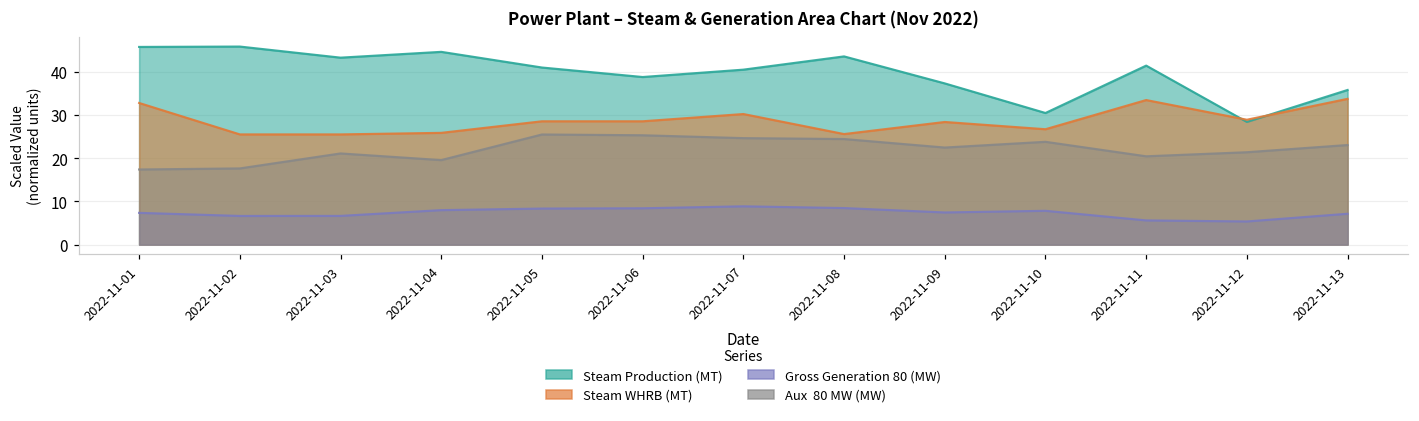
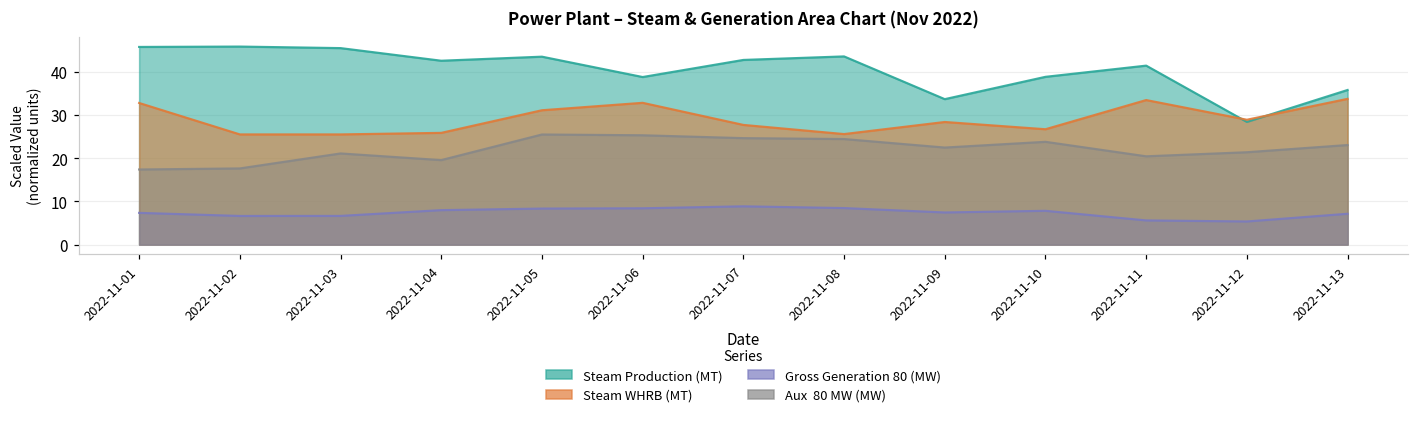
  {
    "Steam Production (MT)": {
      "2022-11-01": 46,
      "2022-11-02": 46,
-     "2022-11-03": 43,
-     "2022-11-04": 45,
-     "2022-11-05": 41,
+     "2022-11-03": 46,
+     "2022-11-04": 43,
+     "2022-11-05": 44,
      "2022-11-06": 39,
-     "2022-11-07": 41,
+     "2022-11-07": 43,
      "2022-11-08": 44,
-     "2022-11-09": 37,
-     "2022-11-10": 30,
+     "2022-11-09": 34,
+     "2022-11-10": 39,
      "2022-11-11": 41,
      "2022-11-13": 36
    },
    "Steam WHRB (MT)": {
      "2022-11-01": 33,
      "2022-11-02": 26,
      "2022-11-03": 26,
      "2022-11-04": 26,
-     "2022-11-05": 29,
-     "2022-11-06": 29,
-     "2022-11-07": 30,
+     "2022-11-05": 31,
+     "2022-11-06": 33,
+     "2022-11-07": 28,
      "2022-11-08": 26,
      "2022-11-09": 28,
      "2022-11-10": 27,
      "2022-11-11": 33,
      "2022-11-13": 34
    }
  }
